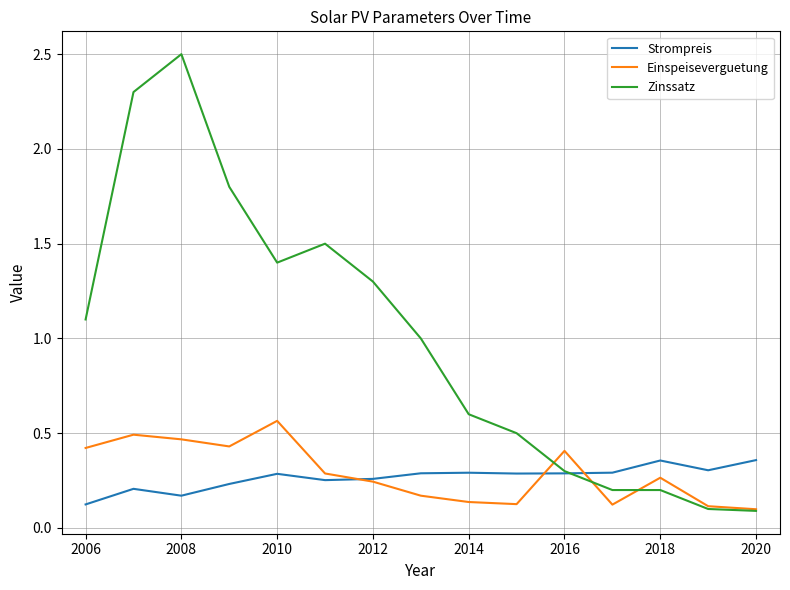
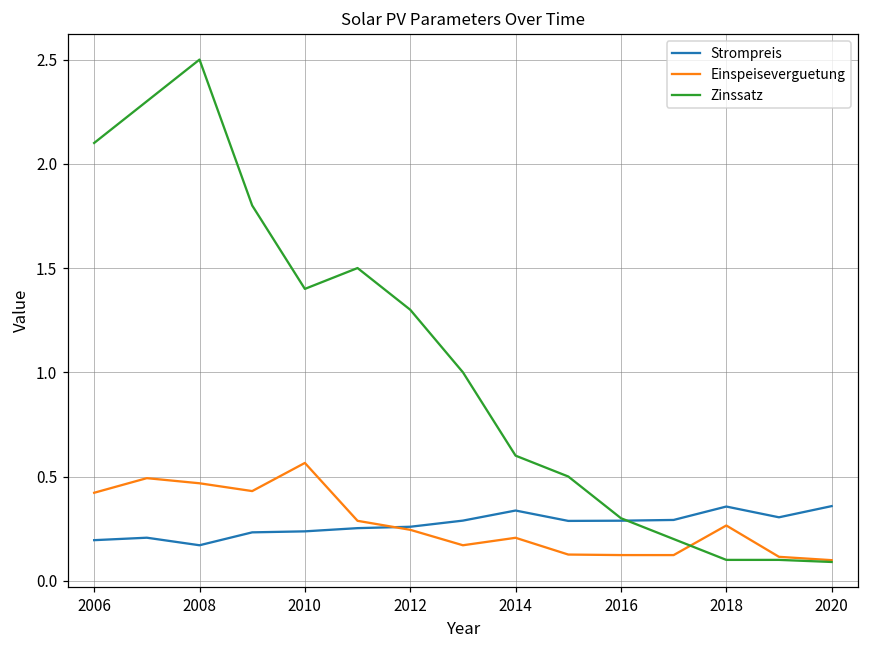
  {
    "Strompreis": {
-     "2006": 0.12,
+     "2006": 0.19,
      "2008": 0.17,
-     "2010": 0.29,
+     "2010": 0.24,
      "2012": 0.26,
-     "2014": 0.29,
+     "2014": 0.34,
      "2018": 0.36,
      "2020": 0.36
    },
    "Einspeiseverguetung": {
      "2006": 0.42,
      "2008": 0.47,
      "2010": 0.57,
      "2012": 0.24,
-     "2014": 0.14,
-     "2016": 0.41,
+     "2014": 0.21,
+     "2016": 0.12,
      "2018": 0.27
    },
    "Zinssatz": {
-     "2006": 1.1,
+     "2006": 2.1,
      "2008": 2.5,
      "2010": 1.4,
      "2012": 1.3,
      "2014": 0.6,
-     "2018": 0.2
+     "2018": 0.1
    }
  }
